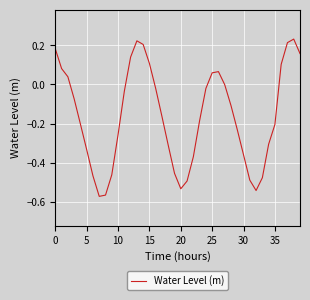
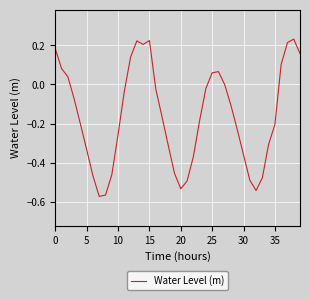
  {
    "0": 0.18,
    "5": -0.33,
    "10": -0.26,
-   "15": 0.11,
+   "15": 0.22,
    "20": -0.53,
    "25": 0.06,
    "30": -0.36,
    "35": -0.20
  }
